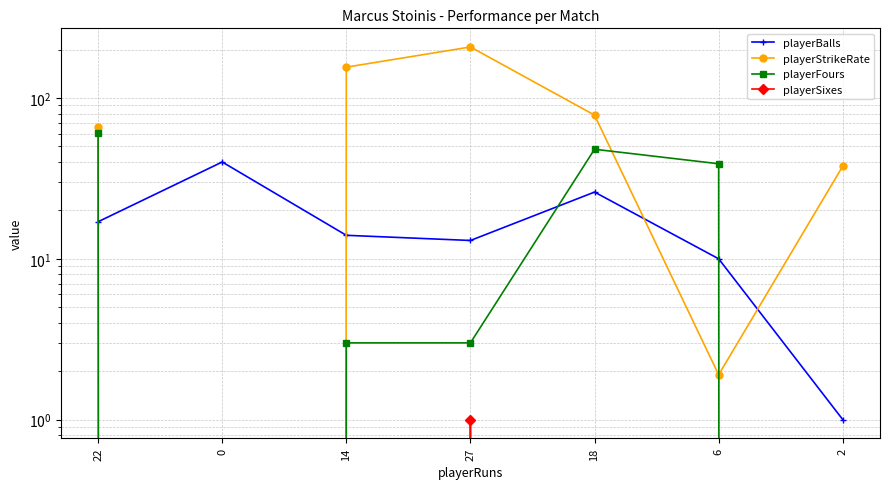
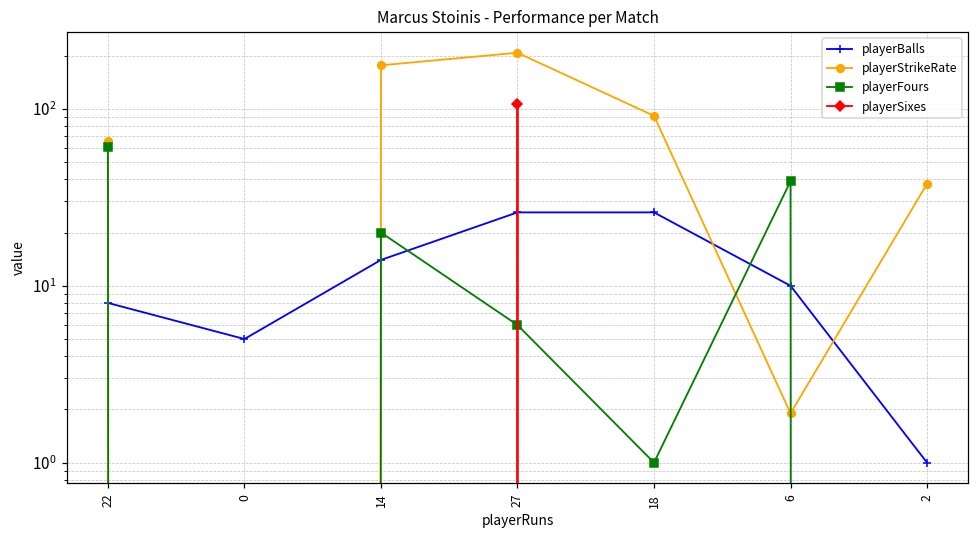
  {
    "playerBalls": {
-     "22": 17,
-     "0": 40,
+     "22": 8,
+     "0": 5,
      "14": 14,
-     "27": 13,
+     "27": 26,
      "18": 26,
      "6": 10,
      "2": 1
    },
    "playerStrikeRate": {
      "22": 66,
-     "14": 160,
+     "14": 180,
      "27": 210,
-     "18": 80,
+     "18": 90,
      "6": 1.9,
      "2": 38
    },
    "playerFours": {
      "22": 61,
-     "14": 3,
-     "27": 3,
-     "18": 48,
+     "14": 20,
+     "27": 6,
+     "18": 1,
      "6": 39
    },
    "playerSixes": {
-     "27": 1
+     "27": 110
    }
  }
